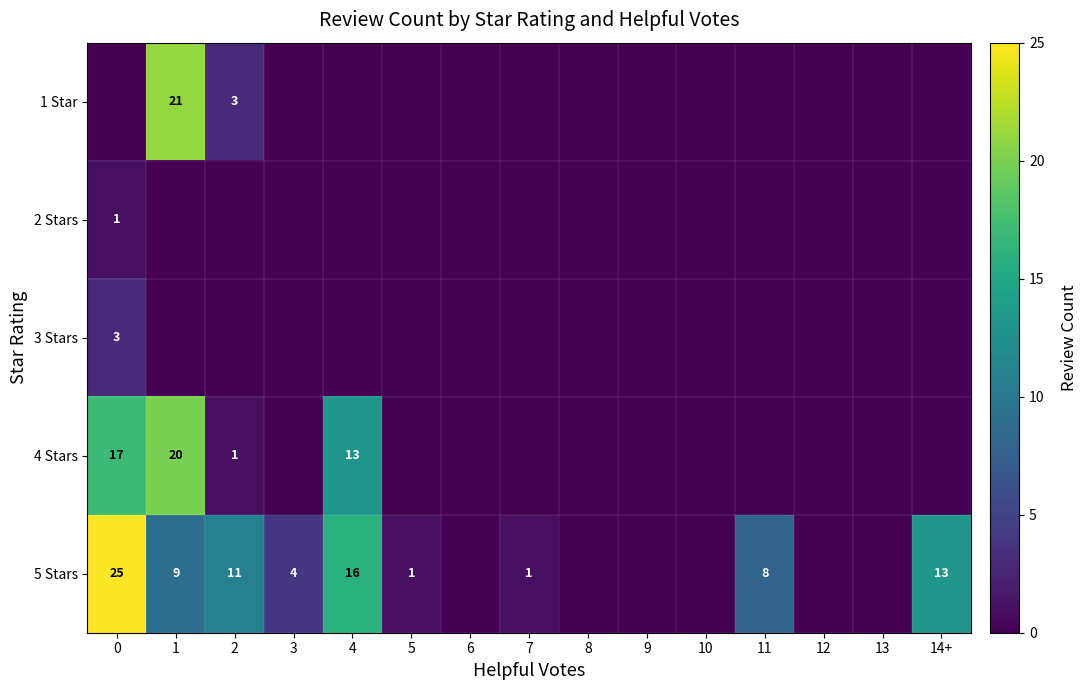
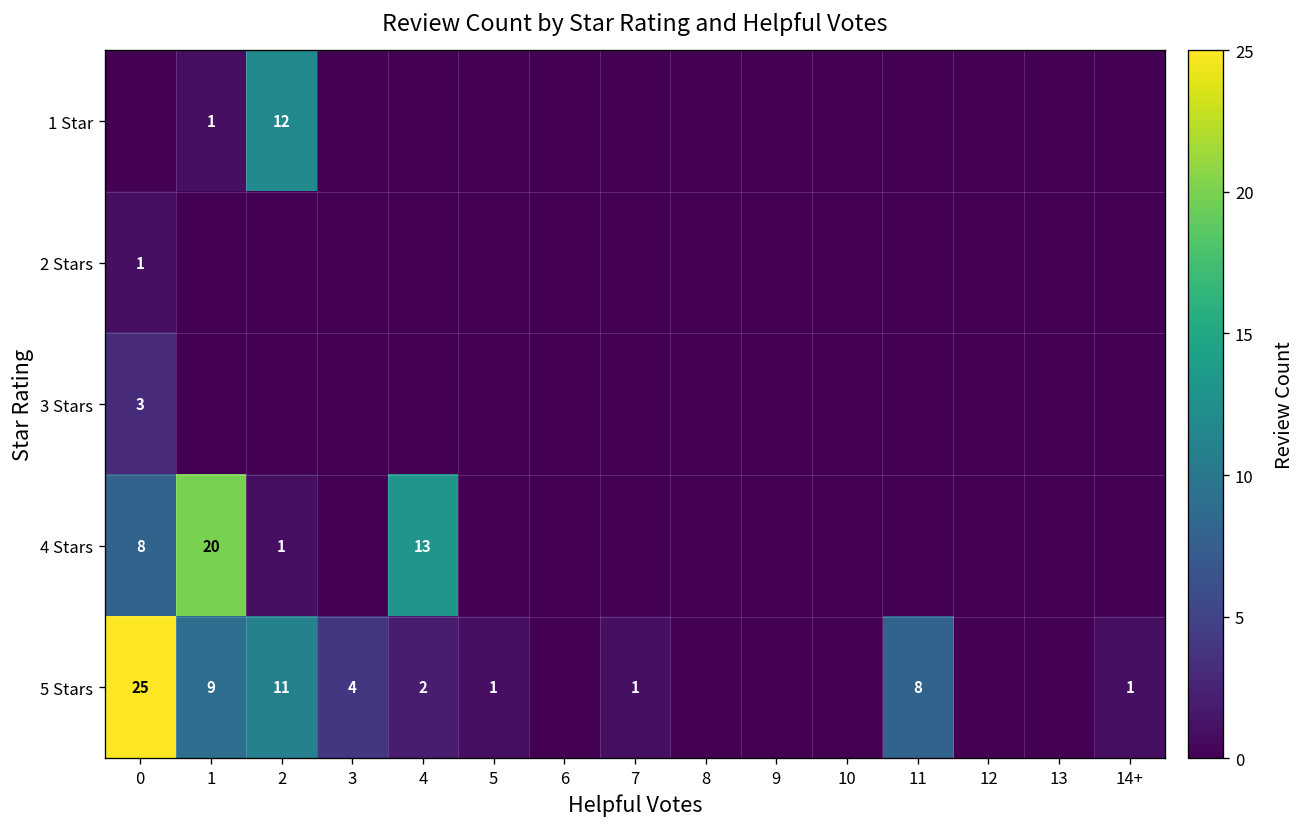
  {
    "1 Star": {
-     "1": 21,
-     "2": 3
+     "1": 1,
+     "2": 12
    },
    "2 Stars": {
      "0": 1
    },
    "3 Stars": {
      "0": 3
    },
    "4 Stars": {
-     "0": 17,
+     "0": 8,
      "1": 20,
      "2": 1,
      "4": 13
    },
    "5 Stars": {
      "0": 25,
      "1": 9,
      "2": 11,
      "3": 4,
-     "4": 16,
+     "4": 2,
      "5": 1,
      "7": 1,
      "11": 8,
-     "14+": 13
+     "14+": 1
    }
  }
